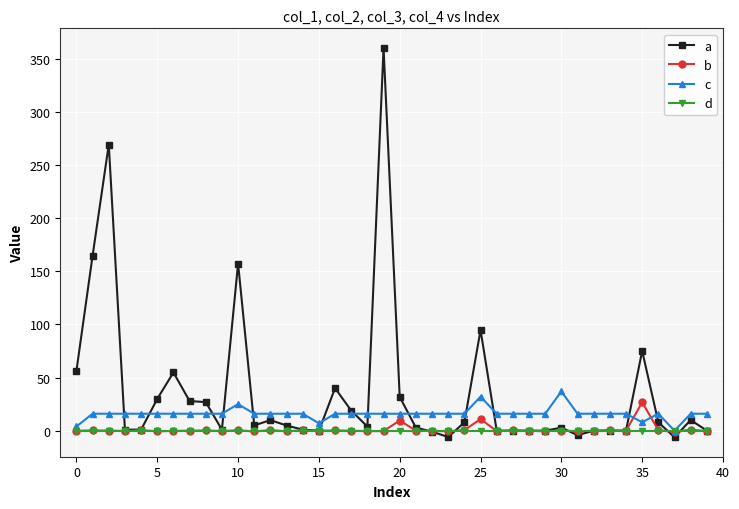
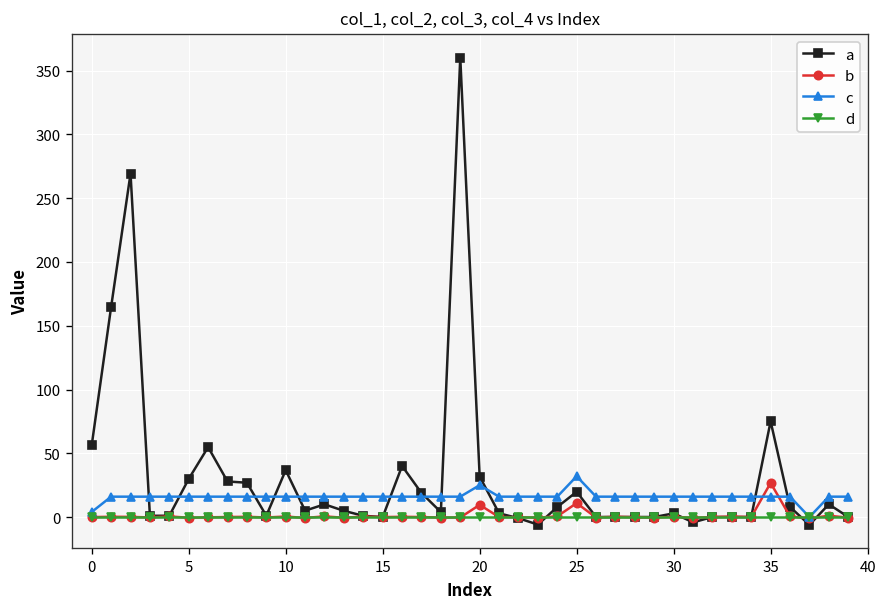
  {
    "a": {
      "0": 56,
      "5": 30,
-     "10": 157,
+     "10": 37,
      "20": 32,
-     "25": 95,
+     "25": 20,
      "30": 3,
      "35": 75
    },
    "b": {
      "20": 10,
      "25": 11,
      "35": 27
    },
    "c": {
      "0": 4,
      "5": 16,
-     "10": 25,
-     "15": 7,
-     "20": 16,
+     "10": 16,
+     "15": 16,
+     "20": 25,
      "25": 32,
-     "30": 37,
-     "35": 8
+     "30": 16,
+     "35": 16
    },
    "d": {
      "20": 0,
      "25": 0,
      "35": 0
    }
  }
